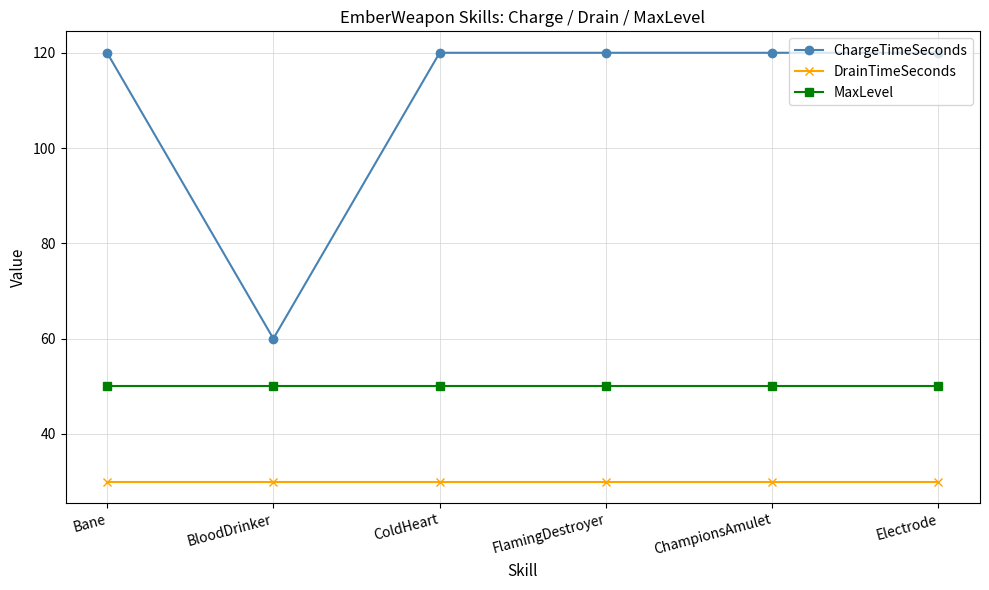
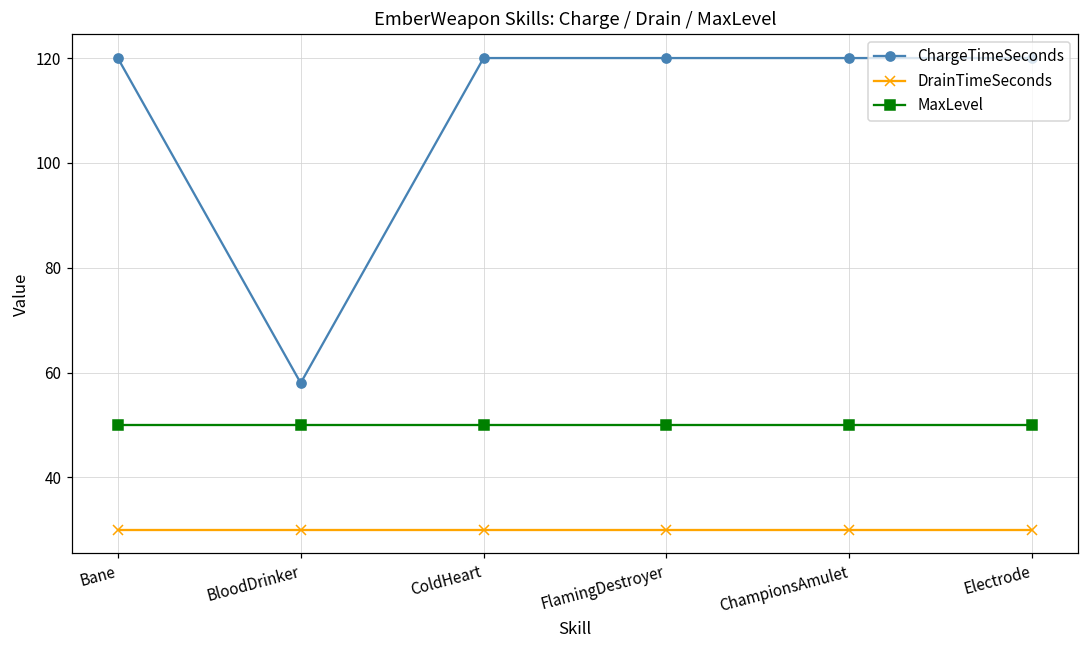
  {
    "ChargeTimeSeconds": {
      "Bane": 120,
-     "BloodDrinker": 60,
+     "BloodDrinker": 58,
      "ColdHeart": 120,
      "FlamingDestroyer": 120,
      "ChampionsAmulet": 120
    },
    "DrainTimeSeconds": {
      "Bane": 30,
      "BloodDrinker": 30,
      "ColdHeart": 30,
      "FlamingDestroyer": 30,
      "ChampionsAmulet": 30,
      "Electrode": 30
    },
    "MaxLevel": {
      "Bane": 50,
      "BloodDrinker": 50,
      "ColdHeart": 50,
      "FlamingDestroyer": 50,
      "ChampionsAmulet": 50,
      "Electrode": 50
    }
  }
